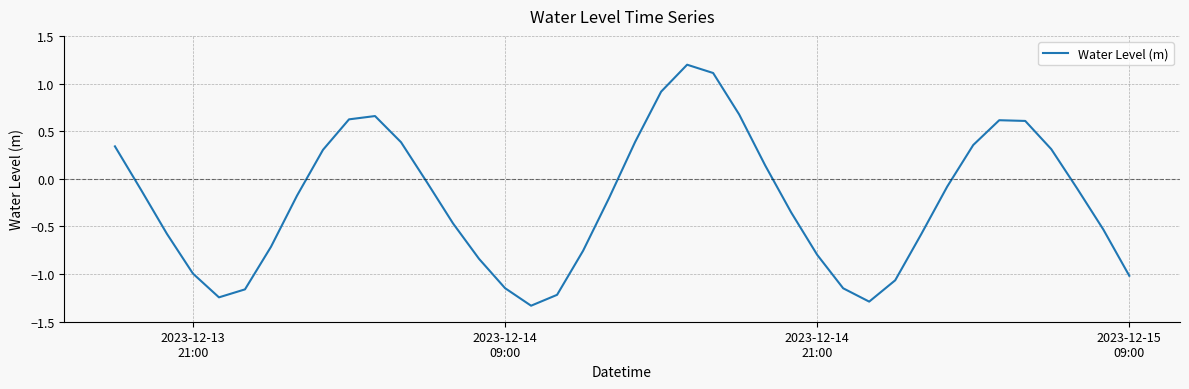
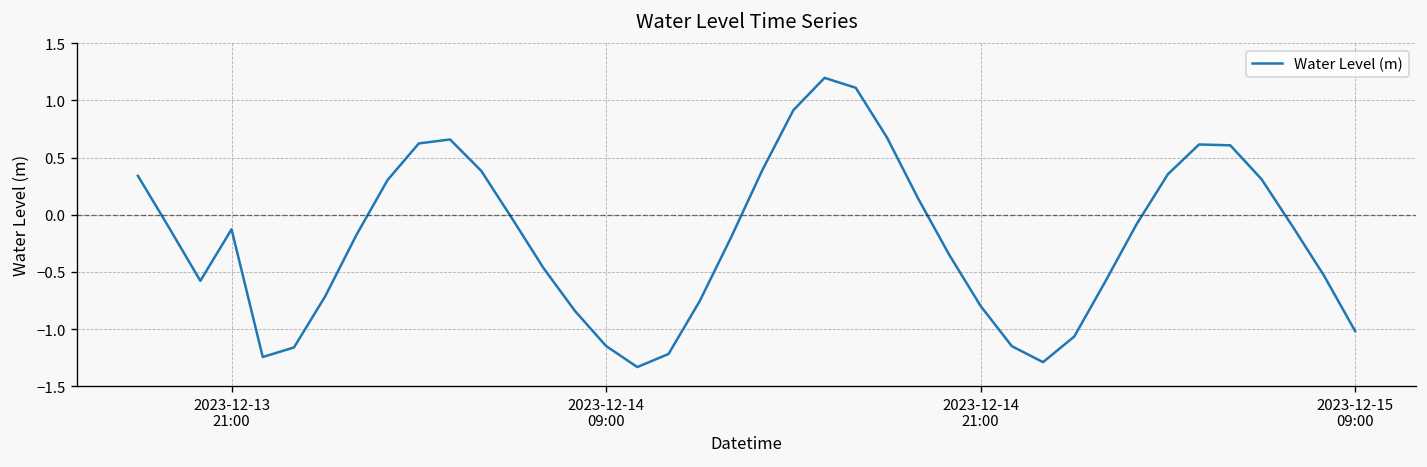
  {
-   "2023-12-13 21:00": -1.0,
+   "2023-12-13 21:00": -0.1,
    "2023-12-14 09:00": -1.1,
    "2023-12-14 21:00": -0.8,
    "2023-12-15 09:00": -1.0
  }
